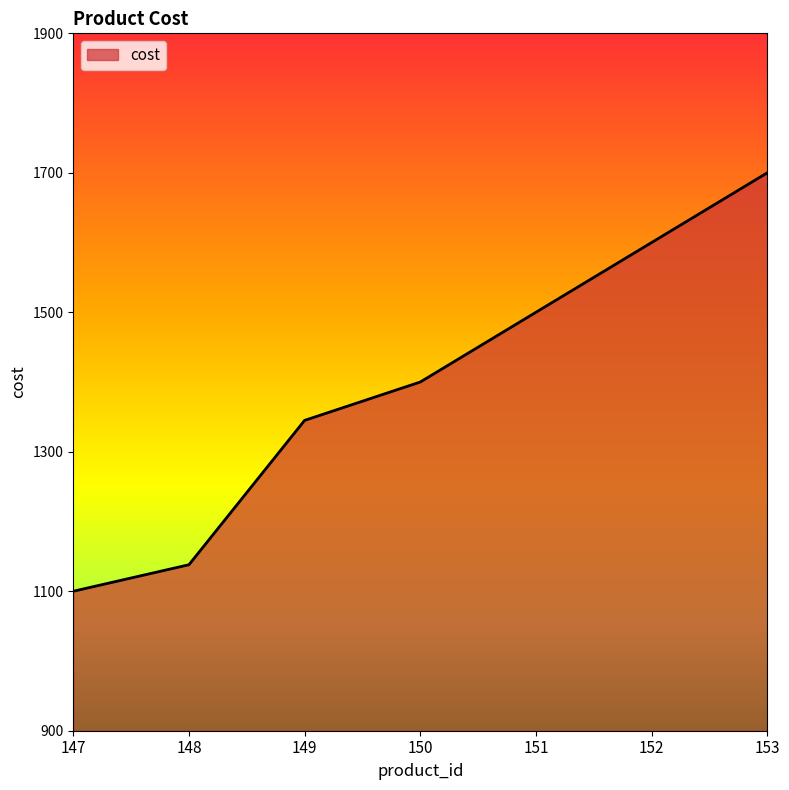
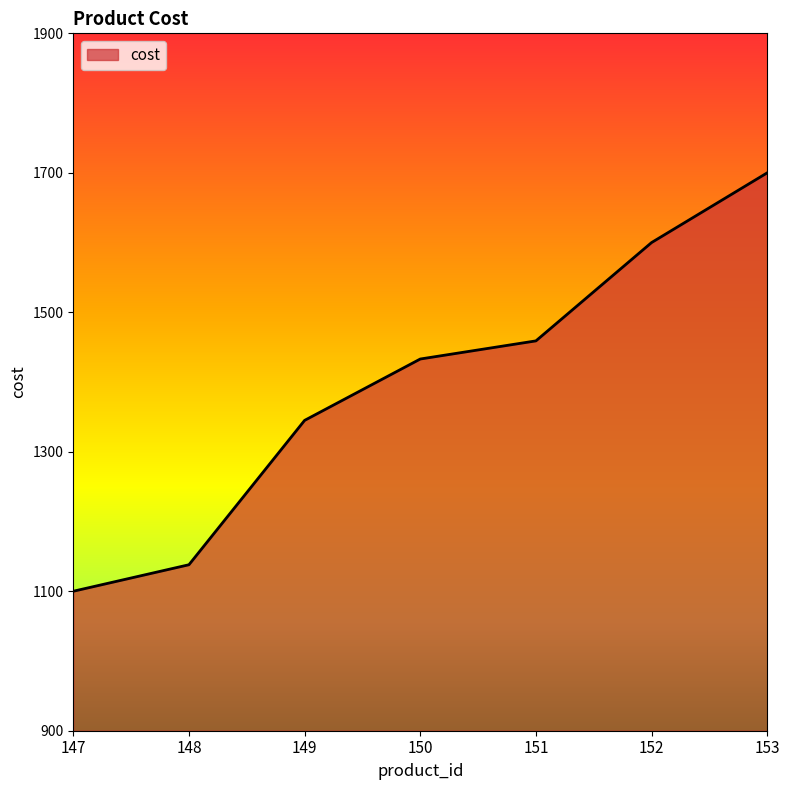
  {
    "147": 1100,
    "148": 1140,
    "149": 1350,
-   "150": 1400,
-   "151": 1500,
+   "150": 1430,
+   "151": 1460,
    "152": 1600,
    "153": 1700
  }
